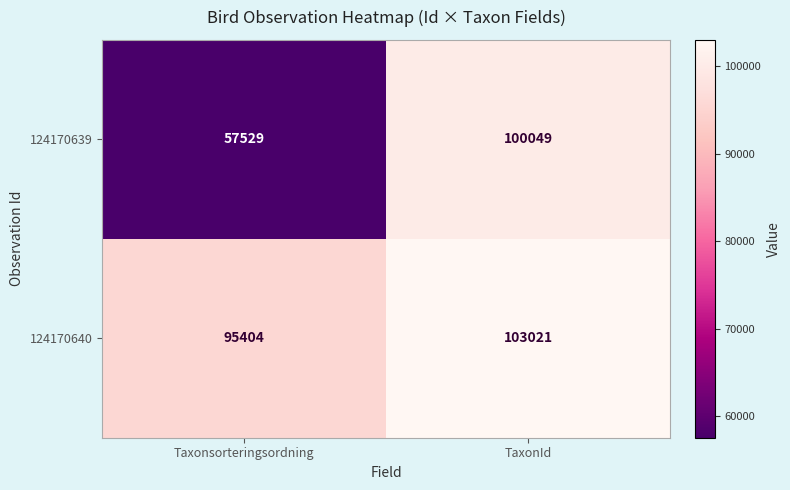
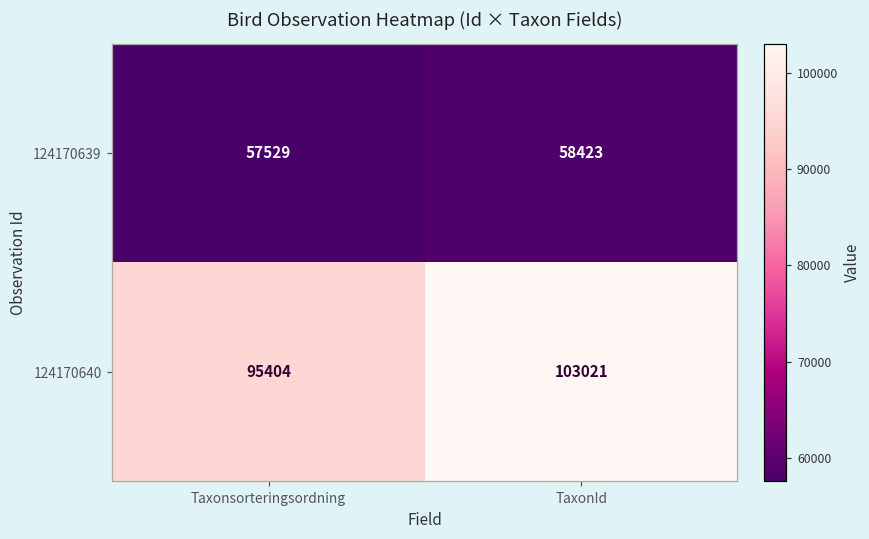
  {
    "124170639": {
      "Taxonsorteringsordning": 57529,
-     "TaxonId": 100049
+     "TaxonId": 58423
    },
    "124170640": {
      "Taxonsorteringsordning": 95404,
      "TaxonId": 103021
    }
  }
